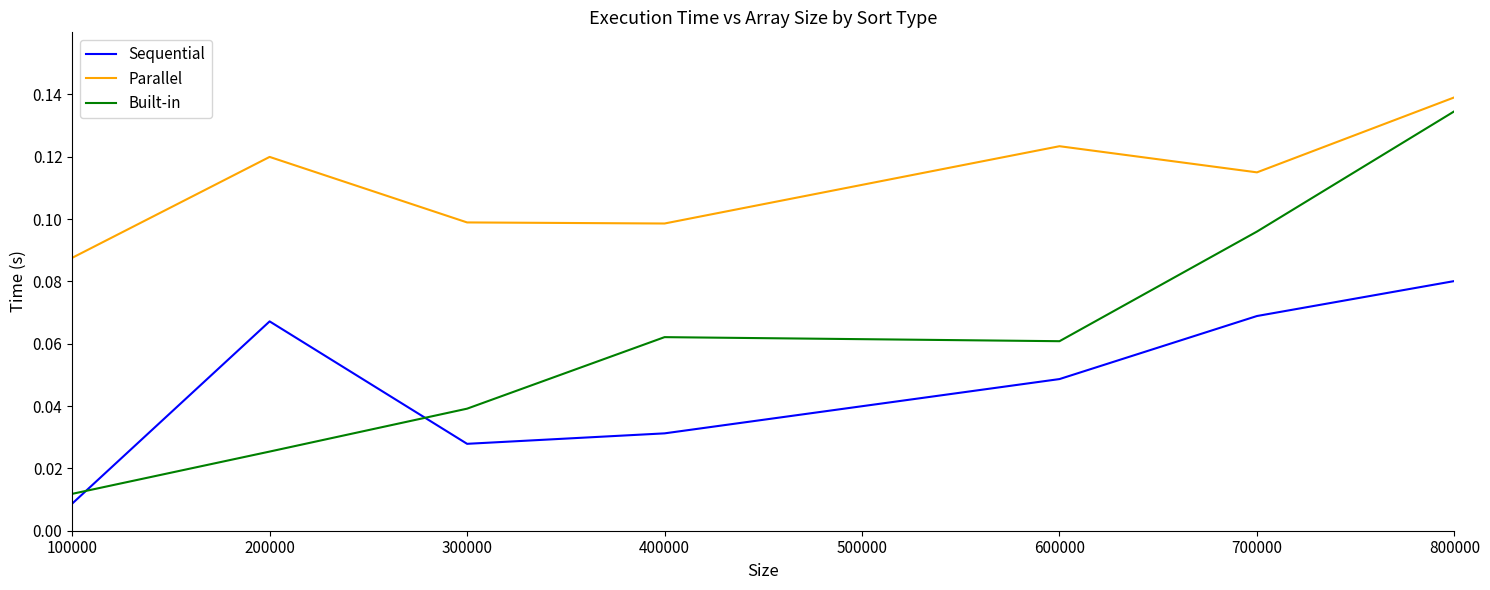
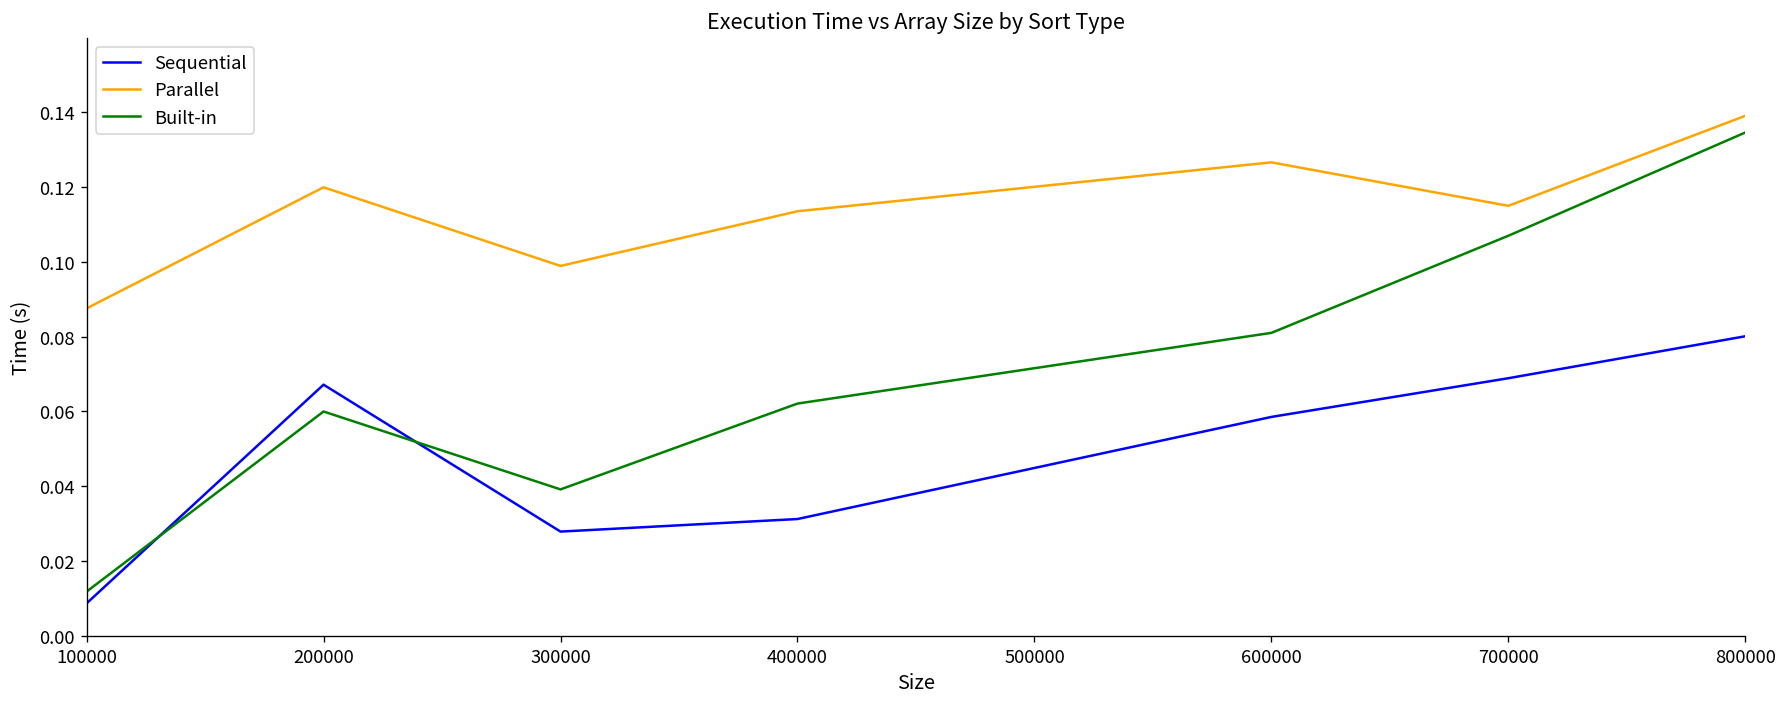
  {
    "Sequential": {
      "100000": 0.009,
      "200000": 0.067,
      "300000": 0.028,
      "400000": 0.031,
-     "600000": 0.049,
+     "600000": 0.059,
      "700000": 0.069,
      "800000": 0.080
    },
    "Parallel": {
      "100000": 0.088,
      "200000": 0.120,
      "300000": 0.099,
-     "400000": 0.099,
-     "600000": 0.123,
+     "400000": 0.114,
+     "600000": 0.127,
      "700000": 0.115,
      "800000": 0.139
    },
    "Built-in": {
      "100000": 0.012,
-     "200000": 0.025,
+     "200000": 0.060,
      "300000": 0.039,
      "400000": 0.062,
-     "600000": 0.061,
-     "700000": 0.096,
+     "600000": 0.081,
+     "700000": 0.107,
      "800000": 0.135
    }
  }
